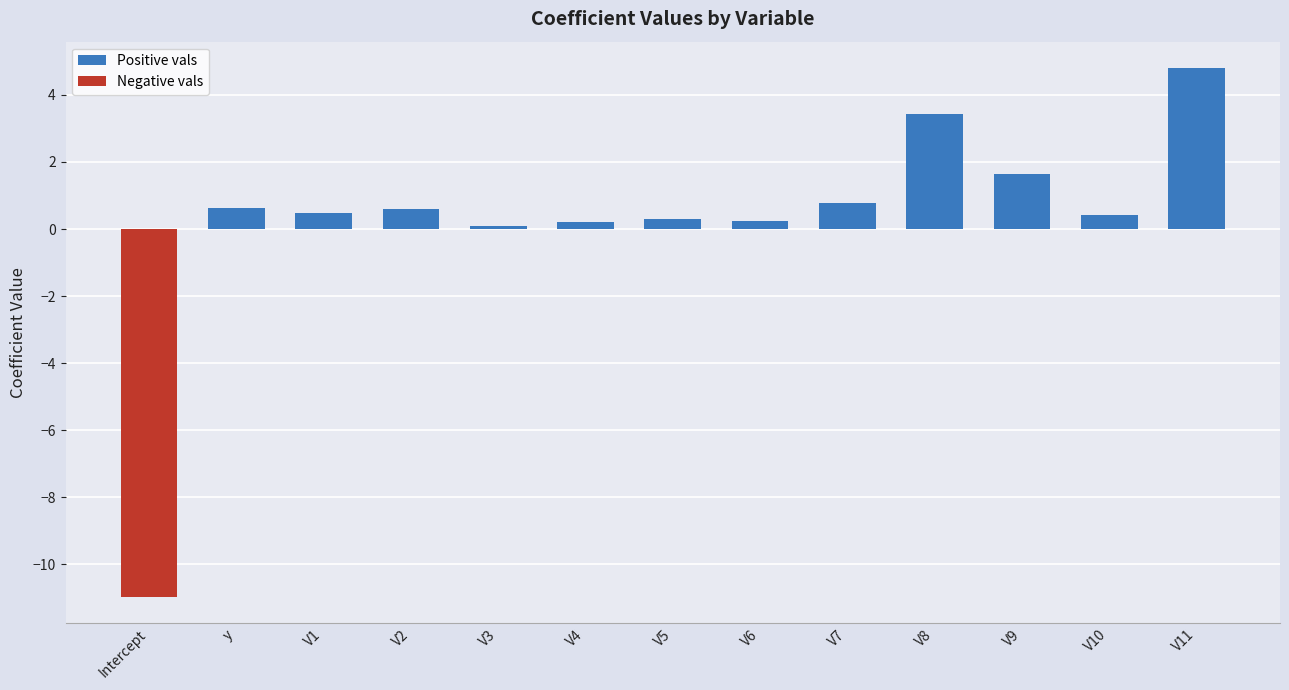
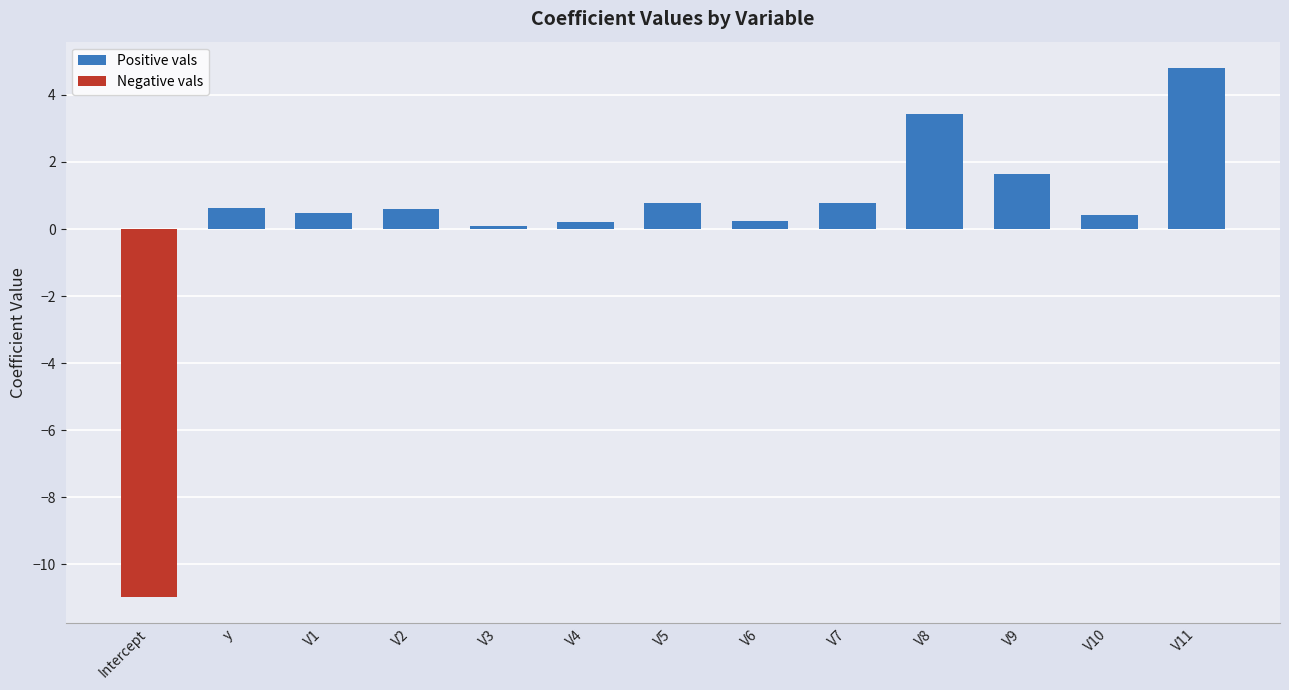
  {
    "Intercept": -11.0,
    "y": 0.6,
    "V1": 0.5,
    "V2": 0.6,
    "V3": 0.1,
    "V4": 0.2,
-   "V5": 0.3,
+   "V5": 0.8,
    "V6": 0.2,
    "V7": 0.8,
    "V8": 3.4,
    "V9": 1.7,
    "V10": 0.4,
    "V11": 4.8
  }
